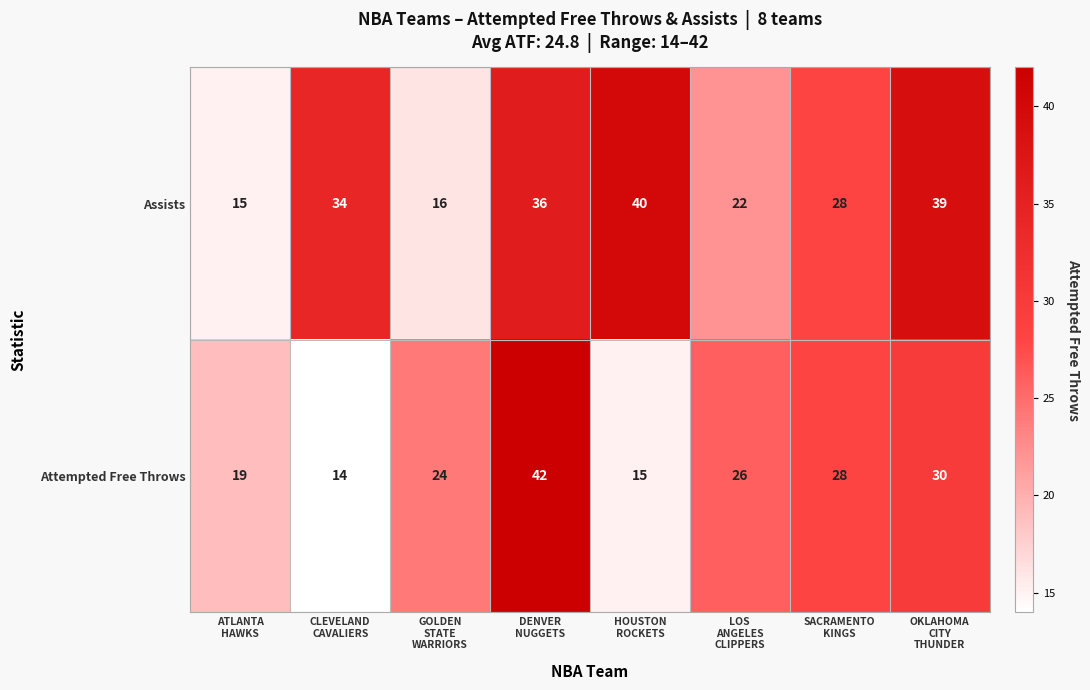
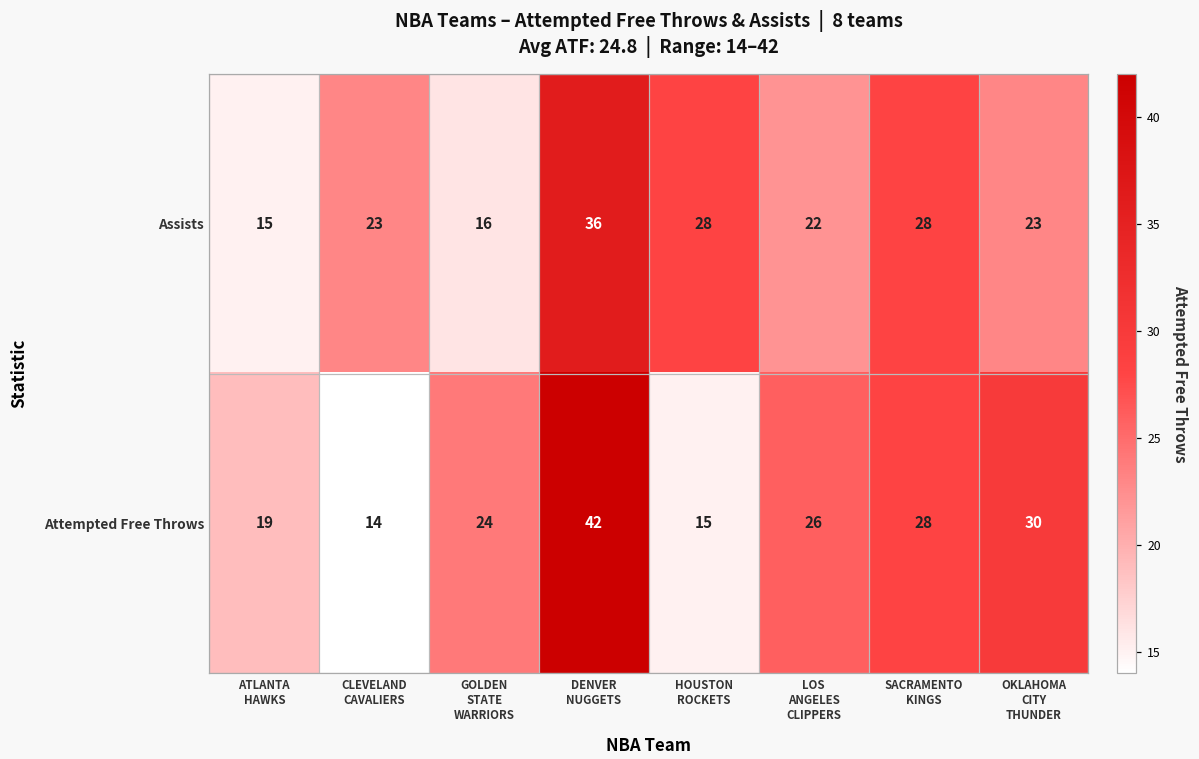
  {
    "Assists": {
      "ATLANTA HAWKS": 15,
-     "CLEVELAND CAVALIERS": 34,
+     "CLEVELAND CAVALIERS": 23,
      "GOLDEN STATE WARRIORS": 16,
      "DENVER NUGGETS": 36,
-     "HOUSTON ROCKETS": 40,
+     "HOUSTON ROCKETS": 28,
      "LOS ANGELES CLIPPERS": 22,
      "SACRAMENTO KINGS": 28,
-     "OKLAHOMA CITY THUNDER": 39
+     "OKLAHOMA CITY THUNDER": 23
    },
    "Attempted Free Throws": {
      "ATLANTA HAWKS": 19,
      "CLEVELAND CAVALIERS": 14,
      "GOLDEN STATE WARRIORS": 24,
      "DENVER NUGGETS": 42,
      "HOUSTON ROCKETS": 15,
      "LOS ANGELES CLIPPERS": 26,
      "SACRAMENTO KINGS": 28,
      "OKLAHOMA CITY THUNDER": 30
    }
  }
